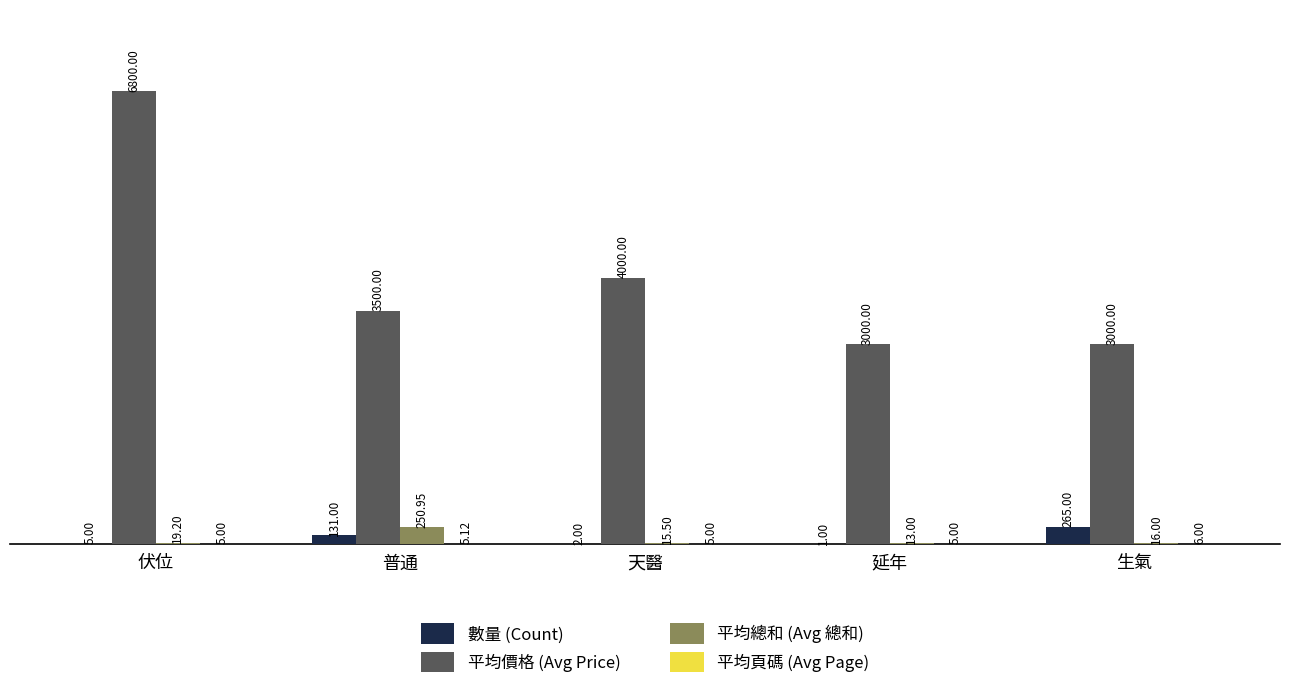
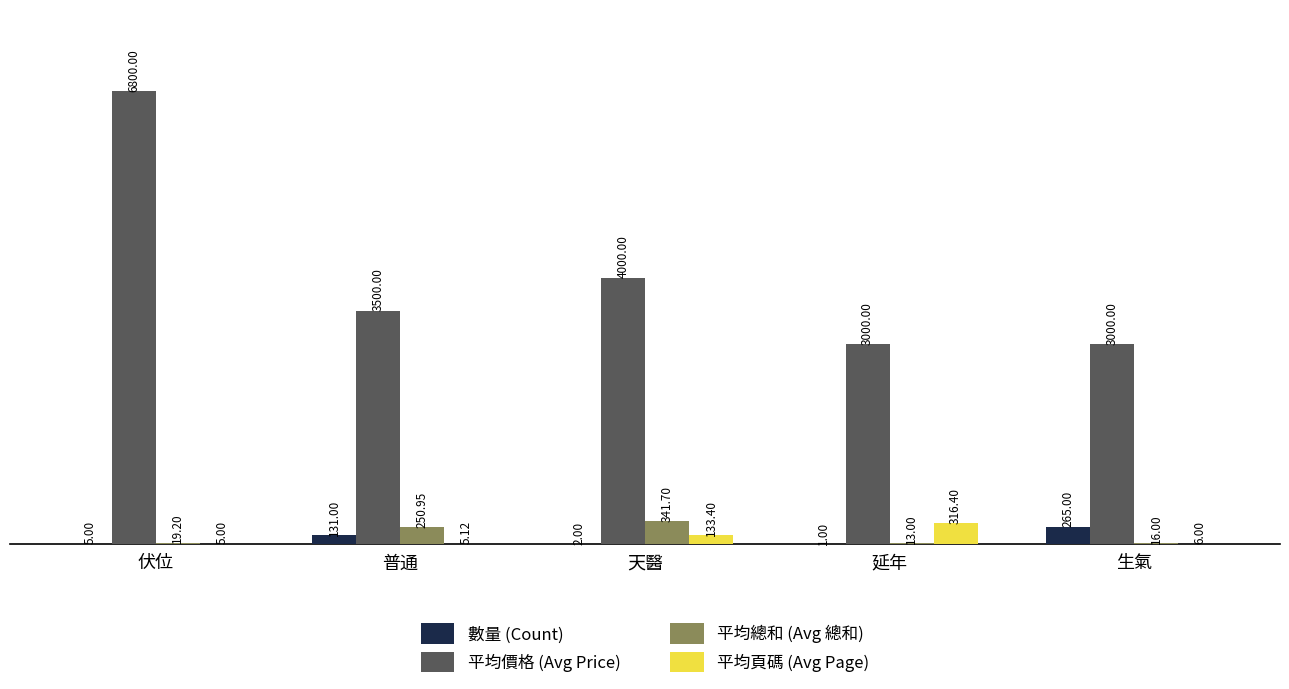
  {
    "數量 (Count)": {
      "伏位": 5.00,
      "普通": 131.00,
      "天醫": 2.00,
      "延年": 1.00,
      "生氣": 265.00
    },
    "平均價格 (Avg Price)": {
      "伏位": 6800.00,
      "普通": 3500.00,
      "天醫": 4000.00,
      "延年": 3000.00,
      "生氣": 3000.00
    },
    "平均總和 (Avg 總和)": {
      "伏位": 19.20,
      "普通": 250.95,
-     "天醫": 15.50,
+     "天醫": 341.70,
      "延年": 13.00,
      "生氣": 16.00
    },
    "平均頁碼 (Avg Page)": {
      "伏位": 5.00,
      "普通": 5.12,
-     "天醫": 5.00,
-     "延年": 5.00,
+     "天醫": 133.40,
+     "延年": 316.40,
      "生氣": 6.00
    }
  }
